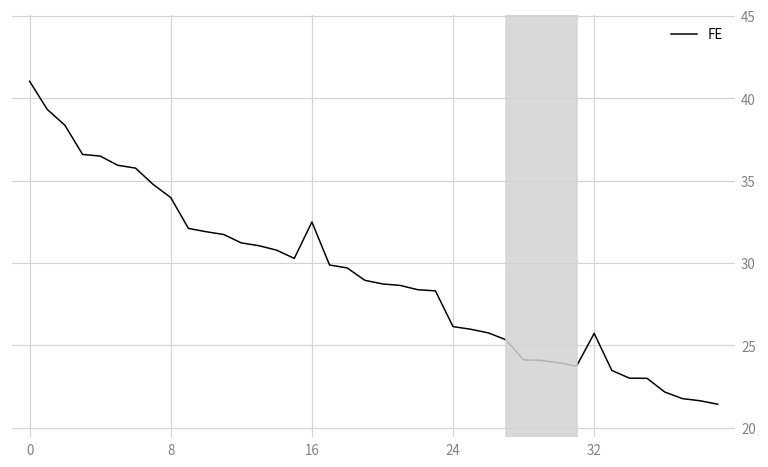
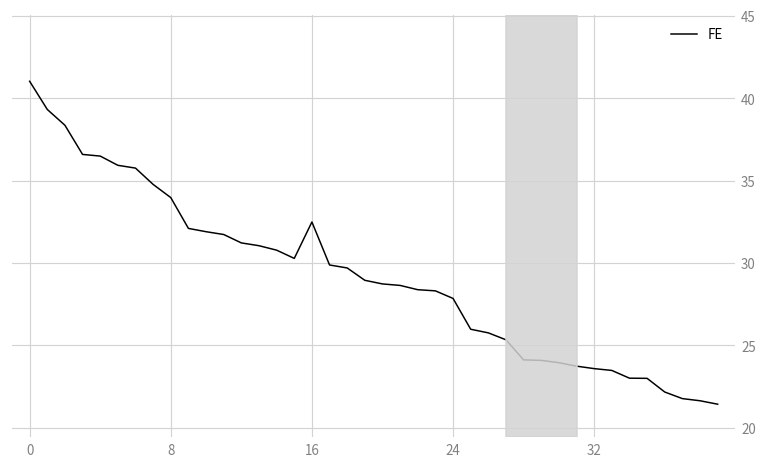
  {
    "0": 41.0,
    "8": 34.0,
    "16": 32.5,
-   "24": 26.1,
-   "32": 25.7
+   "24": 27.9,
+   "32": 23.6
  }
